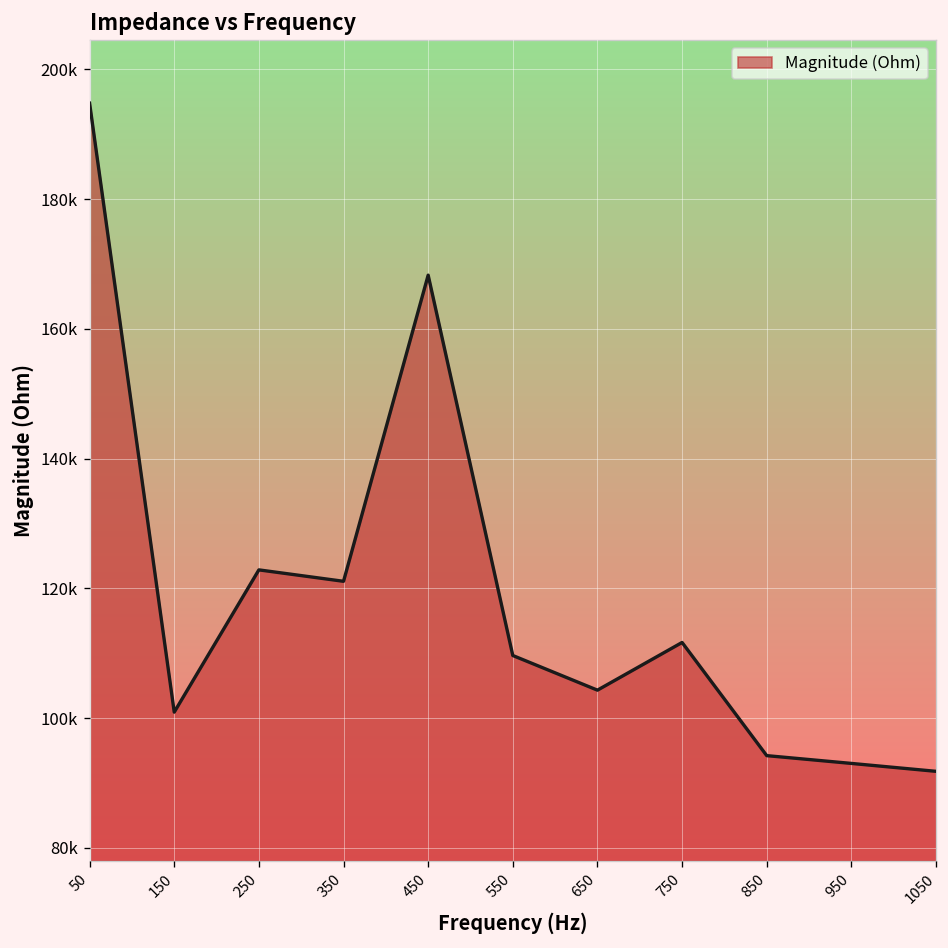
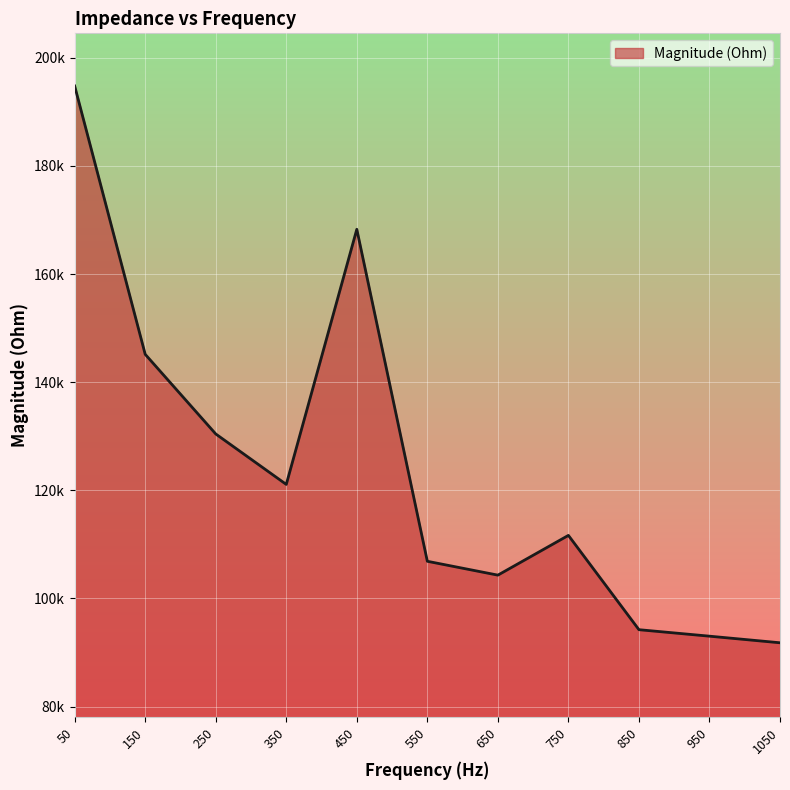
  {
    "50": 195000,
-   "150": 101000,
-   "250": 123000,
+   "150": 145000,
+   "250": 130000,
    "350": 121000,
    "450": 168000,
-   "550": 110000,
+   "550": 107000,
    "650": 104000,
    "750": 112000,
    "850": 94000,
    "950": 93000,
    "1050": 92000
  }
